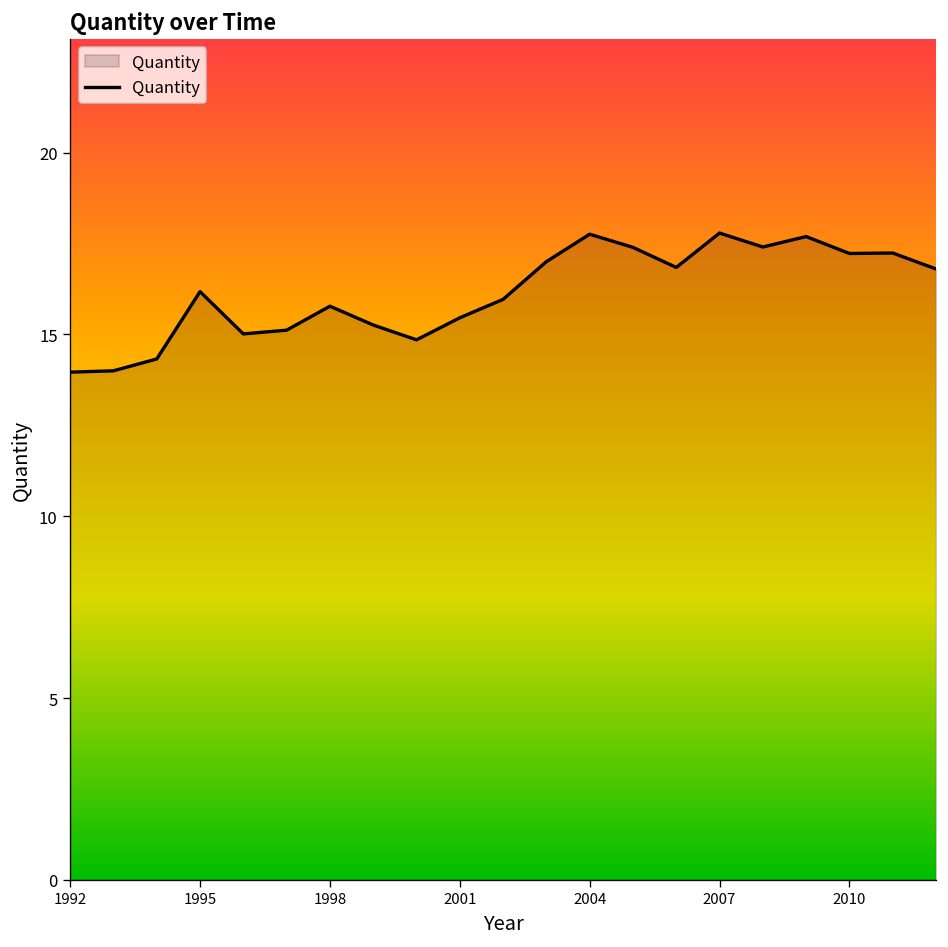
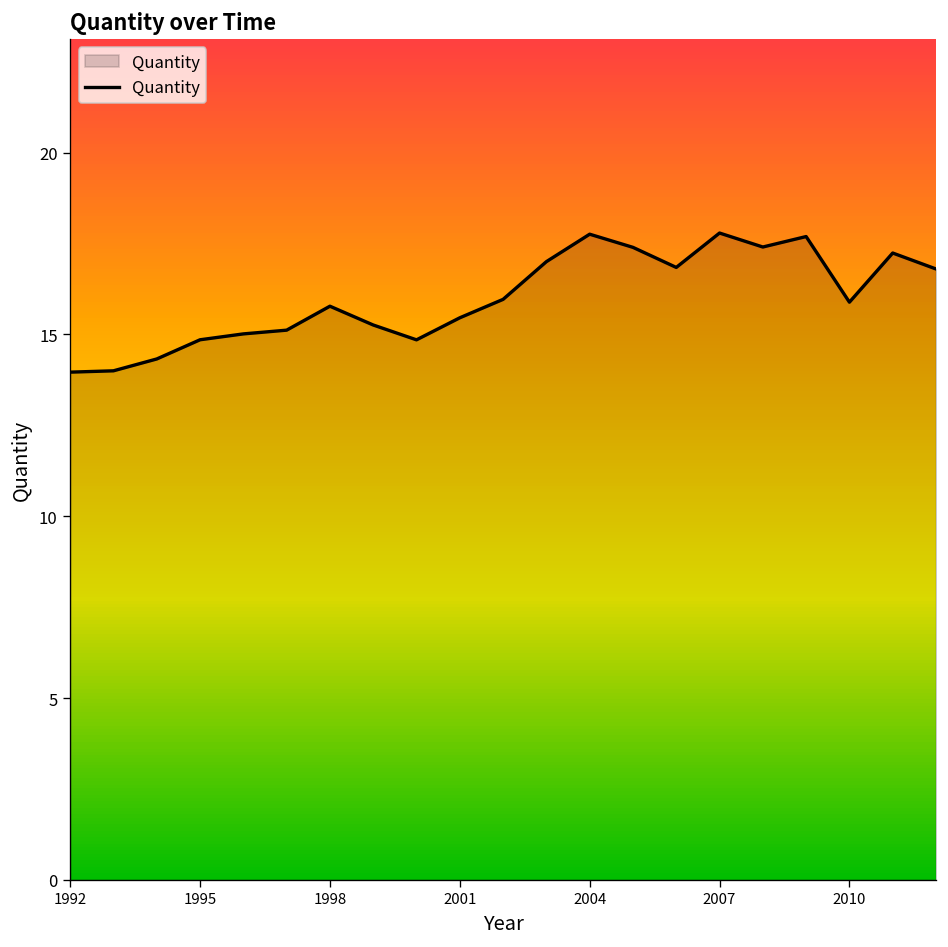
  {
    "1992": 14.0,
-   "1995": 16.2,
+   "1995": 14.9,
    "1998": 15.8,
    "2001": 15.5,
    "2004": 17.8,
    "2007": 17.8,
-   "2010": 17.2
+   "2010": 15.9
  }
